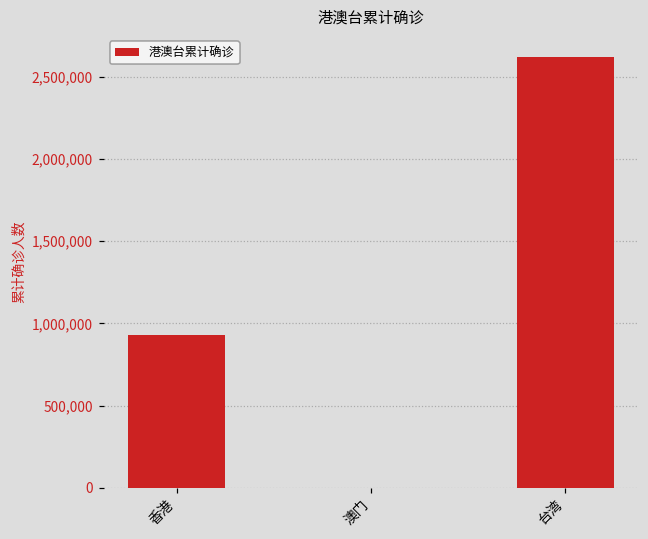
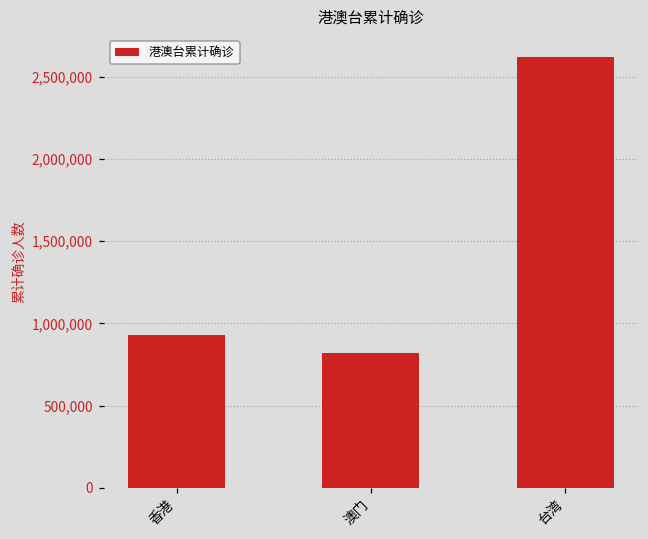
  {
    "香港": "930,000",
-   "澳门": "0",
+   "澳门": "820,000",
    "台湾": "2,620,000"
  }
